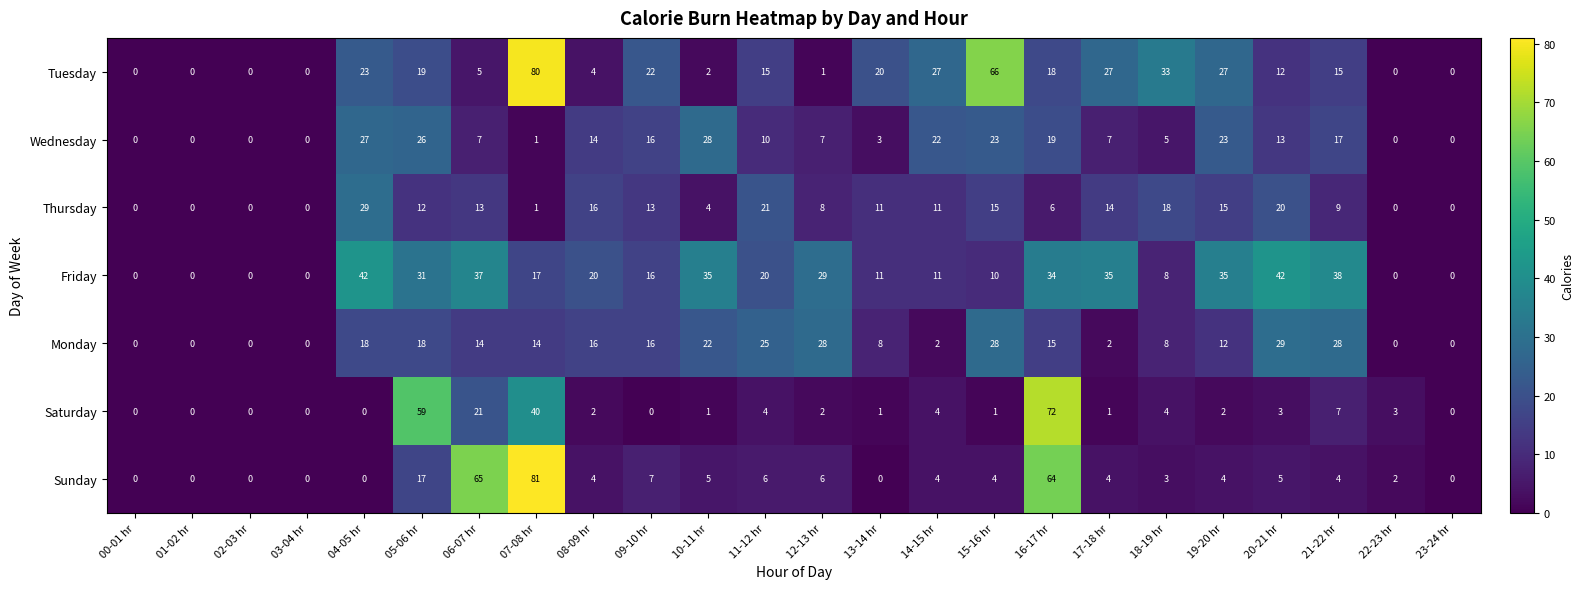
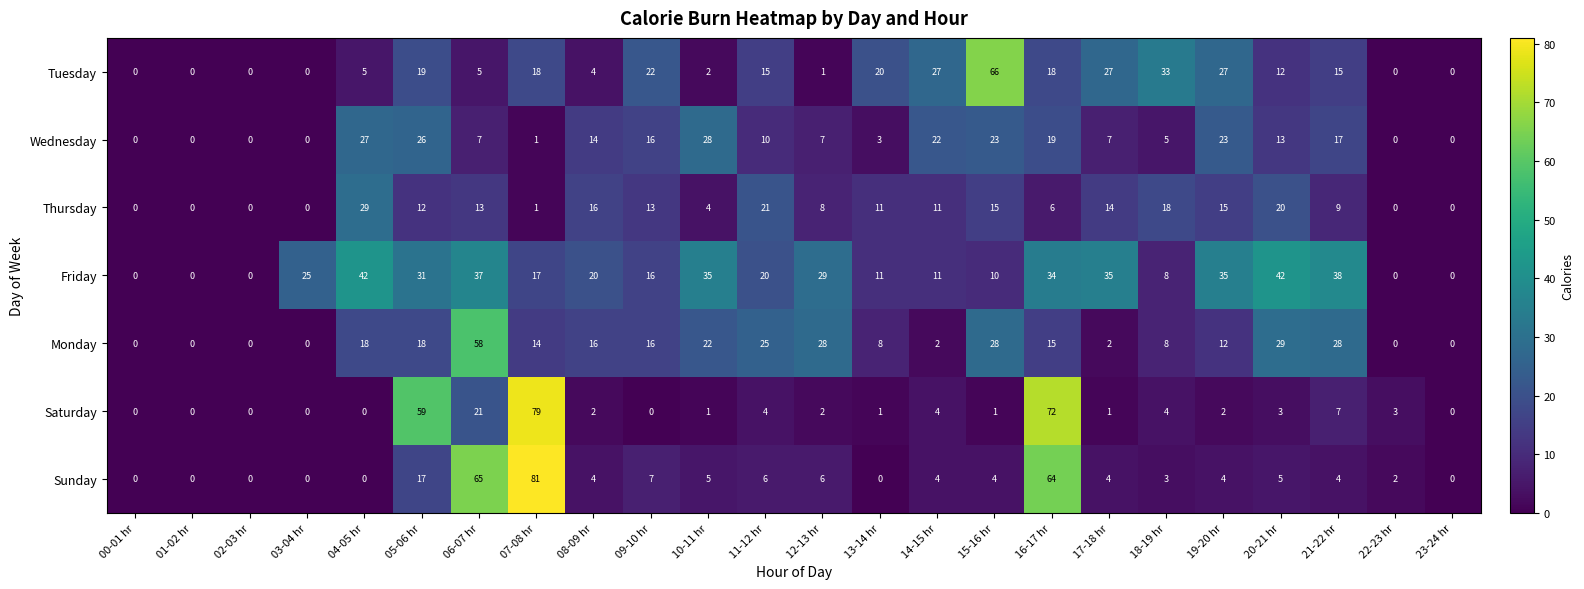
  {
    "Tuesday": {
      "00-01 hr": 0,
      "01-02 hr": 0,
      "02-03 hr": 0,
      "03-04 hr": 0,
-     "04-05 hr": 23,
+     "04-05 hr": 5,
      "05-06 hr": 19,
      "06-07 hr": 5,
-     "07-08 hr": 80,
+     "07-08 hr": 18,
      "08-09 hr": 4,
      "09-10 hr": 22,
      "10-11 hr": 2,
      "11-12 hr": 15,
      "12-13 hr": 1,
      "13-14 hr": 20,
      "14-15 hr": 27,
      "15-16 hr": 66,
      "16-17 hr": 18,
      "17-18 hr": 27,
      "18-19 hr": 33,
      "19-20 hr": 27,
      "20-21 hr": 12,
      "21-22 hr": 15,
      "22-23 hr": 0,
      "23-24 hr": 0
    },
    "Wednesday": {
      "00-01 hr": 0,
      "01-02 hr": 0,
      "02-03 hr": 0,
      "03-04 hr": 0,
      "04-05 hr": 27,
      "05-06 hr": 26,
      "06-07 hr": 7,
      "07-08 hr": 1,
      "08-09 hr": 14,
      "09-10 hr": 16,
      "10-11 hr": 28,
      "11-12 hr": 10,
      "12-13 hr": 7,
      "13-14 hr": 3,
      "14-15 hr": 22,
      "15-16 hr": 23,
      "16-17 hr": 19,
      "17-18 hr": 7,
      "18-19 hr": 5,
      "19-20 hr": 23,
      "20-21 hr": 13,
      "21-22 hr": 17,
      "22-23 hr": 0,
      "23-24 hr": 0
    },
    "Thursday": {
      "00-01 hr": 0,
      "01-02 hr": 0,
      "02-03 hr": 0,
      "03-04 hr": 0,
      "04-05 hr": 29,
      "05-06 hr": 12,
      "06-07 hr": 13,
      "07-08 hr": 1,
      "08-09 hr": 16,
      "09-10 hr": 13,
      "10-11 hr": 4,
      "11-12 hr": 21,
      "12-13 hr": 8,
      "13-14 hr": 11,
      "14-15 hr": 11,
      "15-16 hr": 15,
      "16-17 hr": 6,
      "17-18 hr": 14,
      "18-19 hr": 18,
      "19-20 hr": 15,
      "20-21 hr": 20,
      "21-22 hr": 9,
      "22-23 hr": 0,
      "23-24 hr": 0
    },
    "Friday": {
      "00-01 hr": 0,
      "01-02 hr": 0,
      "02-03 hr": 0,
-     "03-04 hr": 0,
+     "03-04 hr": 25,
      "04-05 hr": 42,
      "05-06 hr": 31,
      "06-07 hr": 37,
      "07-08 hr": 17,
      "08-09 hr": 20,
      "09-10 hr": 16,
      "10-11 hr": 35,
      "11-12 hr": 20,
      "12-13 hr": 29,
      "13-14 hr": 11,
      "14-15 hr": 11,
      "15-16 hr": 10,
      "16-17 hr": 34,
      "17-18 hr": 35,
      "18-19 hr": 8,
      "19-20 hr": 35,
      "20-21 hr": 42,
      "21-22 hr": 38,
      "22-23 hr": 0,
      "23-24 hr": 0
    },
    "Monday": {
      "00-01 hr": 0,
      "01-02 hr": 0,
      "02-03 hr": 0,
      "03-04 hr": 0,
      "04-05 hr": 18,
      "05-06 hr": 18,
-     "06-07 hr": 14,
+     "06-07 hr": 58,
      "07-08 hr": 14,
      "08-09 hr": 16,
      "09-10 hr": 16,
      "10-11 hr": 22,
      "11-12 hr": 25,
      "12-13 hr": 28,
      "13-14 hr": 8,
      "14-15 hr": 2,
      "15-16 hr": 28,
      "16-17 hr": 15,
      "17-18 hr": 2,
      "18-19 hr": 8,
      "19-20 hr": 12,
      "20-21 hr": 29,
      "21-22 hr": 28,
      "22-23 hr": 0,
      "23-24 hr": 0
    },
    "Saturday": {
      "00-01 hr": 0,
      "01-02 hr": 0,
      "02-03 hr": 0,
      "03-04 hr": 0,
      "04-05 hr": 0,
      "05-06 hr": 59,
      "06-07 hr": 21,
-     "07-08 hr": 40,
+     "07-08 hr": 79,
      "08-09 hr": 2,
      "09-10 hr": 0,
      "10-11 hr": 1,
      "11-12 hr": 4,
      "12-13 hr": 2,
      "13-14 hr": 1,
      "14-15 hr": 4,
      "15-16 hr": 1,
      "16-17 hr": 72,
      "17-18 hr": 1,
      "18-19 hr": 4,
      "19-20 hr": 2,
      "20-21 hr": 3,
      "21-22 hr": 7,
      "22-23 hr": 3,
      "23-24 hr": 0
    },
    "Sunday": {
      "00-01 hr": 0,
      "01-02 hr": 0,
      "02-03 hr": 0,
      "03-04 hr": 0,
      "04-05 hr": 0,
      "05-06 hr": 17,
      "06-07 hr": 65,
      "07-08 hr": 81,
      "08-09 hr": 4,
      "09-10 hr": 7,
      "10-11 hr": 5,
      "11-12 hr": 6,
      "12-13 hr": 6,
      "13-14 hr": 0,
      "14-15 hr": 4,
      "15-16 hr": 4,
      "16-17 hr": 64,
      "17-18 hr": 4,
      "18-19 hr": 3,
      "19-20 hr": 4,
      "20-21 hr": 5,
      "21-22 hr": 4,
      "22-23 hr": 2,
      "23-24 hr": 0
    }
  }
